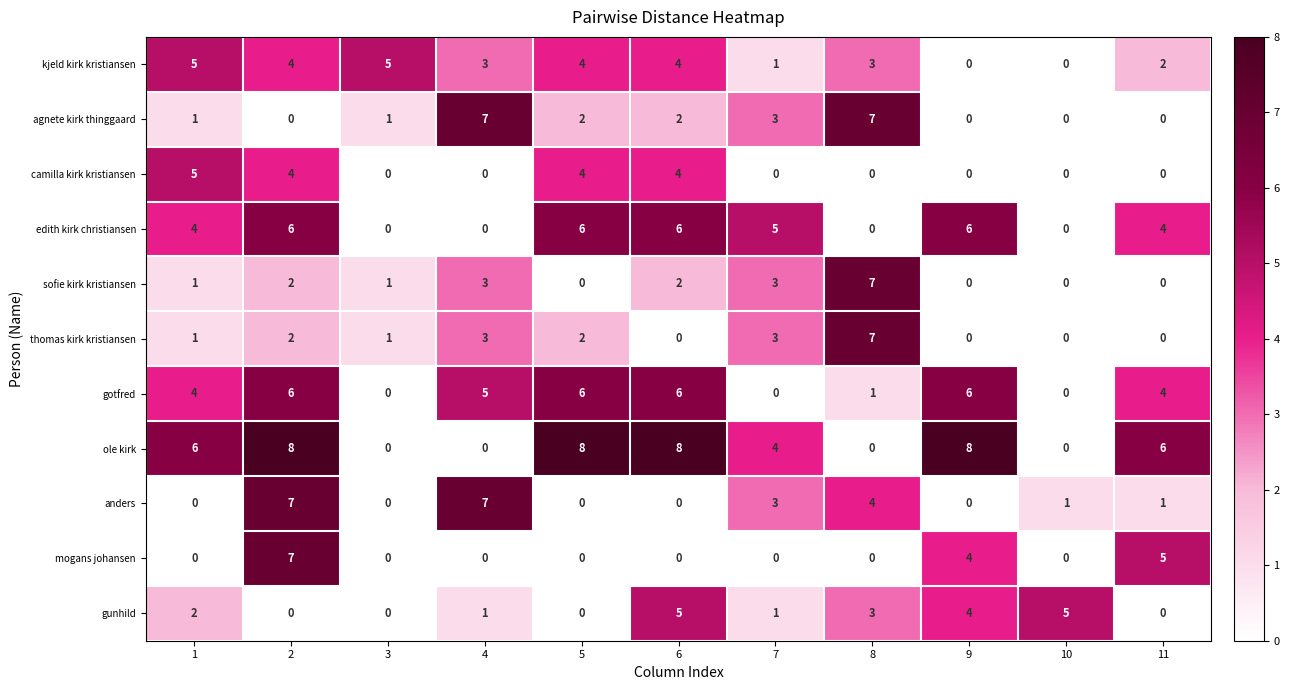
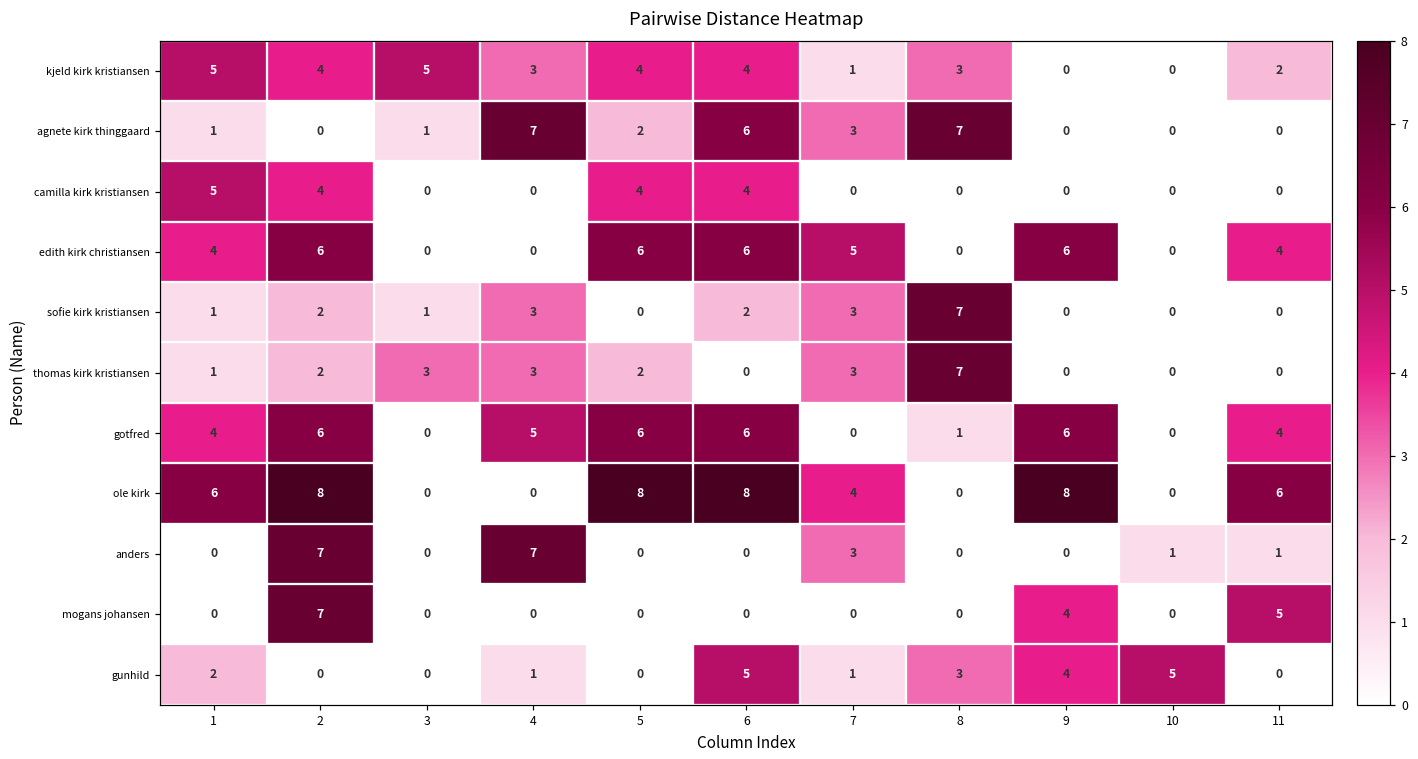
  {
    "kjeld kirk kristiansen": {
      "1": 5,
      "2": 4,
      "3": 5,
      "4": 3,
      "5": 4,
      "6": 4,
      "7": 1,
      "8": 3,
      "9": 0,
      "10": 0,
      "11": 2
    },
    "agnete kirk thinggaard": {
      "1": 1,
      "2": 0,
      "3": 1,
      "4": 7,
      "5": 2,
-     "6": 2,
+     "6": 6,
      "7": 3,
      "8": 7,
      "9": 0,
      "10": 0,
      "11": 0
    },
    "camilla kirk kristiansen": {
      "1": 5,
      "2": 4,
      "3": 0,
      "4": 0,
      "5": 4,
      "6": 4,
      "7": 0,
      "8": 0,
      "9": 0,
      "10": 0,
      "11": 0
    },
    "edith kirk christiansen": {
      "1": 4,
      "2": 6,
      "3": 0,
      "4": 0,
      "5": 6,
      "6": 6,
      "7": 5,
      "8": 0,
      "9": 6,
      "10": 0,
      "11": 4
    },
    "sofie kirk kristiansen": {
      "1": 1,
      "2": 2,
      "3": 1,
      "4": 3,
      "5": 0,
      "6": 2,
      "7": 3,
      "8": 7,
      "9": 0,
      "10": 0,
      "11": 0
    },
    "thomas kirk kristiansen": {
      "1": 1,
      "2": 2,
-     "3": 1,
+     "3": 3,
      "4": 3,
      "5": 2,
      "6": 0,
      "7": 3,
      "8": 7,
      "9": 0,
      "10": 0,
      "11": 0
    },
    "gotfred": {
      "1": 4,
      "2": 6,
      "3": 0,
      "4": 5,
      "5": 6,
      "6": 6,
      "7": 0,
      "8": 1,
      "9": 6,
      "10": 0,
      "11": 4
    },
    "ole kirk": {
      "1": 6,
      "2": 8,
      "3": 0,
      "4": 0,
      "5": 8,
      "6": 8,
      "7": 4,
      "8": 0,
      "9": 8,
      "10": 0,
      "11": 6
    },
    "anders": {
      "1": 0,
      "2": 7,
      "3": 0,
      "4": 7,
      "5": 0,
      "6": 0,
      "7": 3,
-     "8": 4,
+     "8": 0,
      "9": 0,
      "10": 1,
      "11": 1
    },
    "mogans johansen": {
      "1": 0,
      "2": 7,
      "3": 0,
      "4": 0,
      "5": 0,
      "6": 0,
      "7": 0,
      "8": 0,
      "9": 4,
      "10": 0,
      "11": 5
    },
    "gunhild": {
      "1": 2,
      "2": 0,
      "3": 0,
      "4": 1,
      "5": 0,
      "6": 5,
      "7": 1,
      "8": 3,
      "9": 4,
      "10": 5,
      "11": 0
    }
  }
